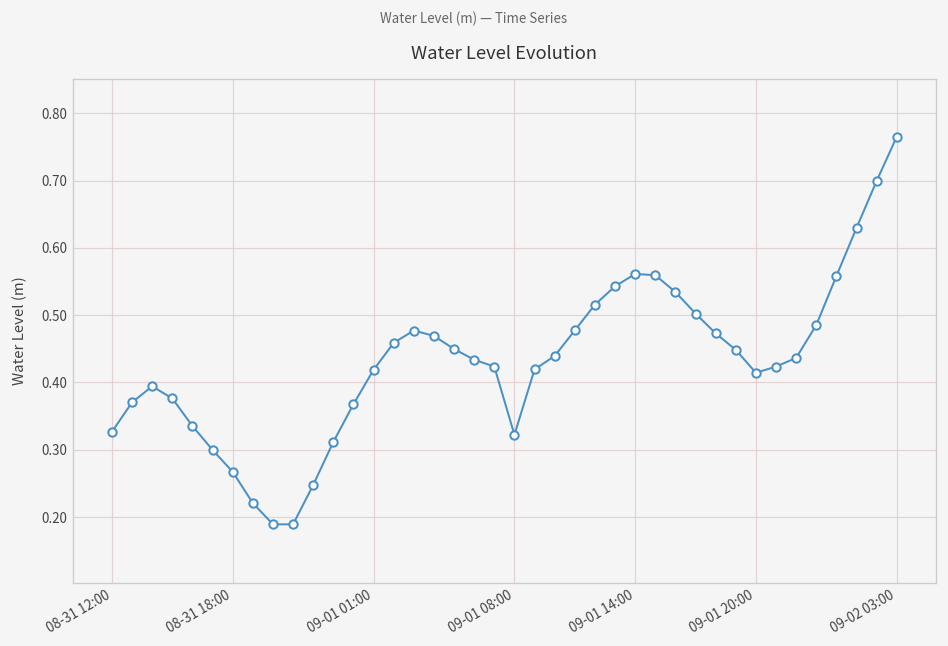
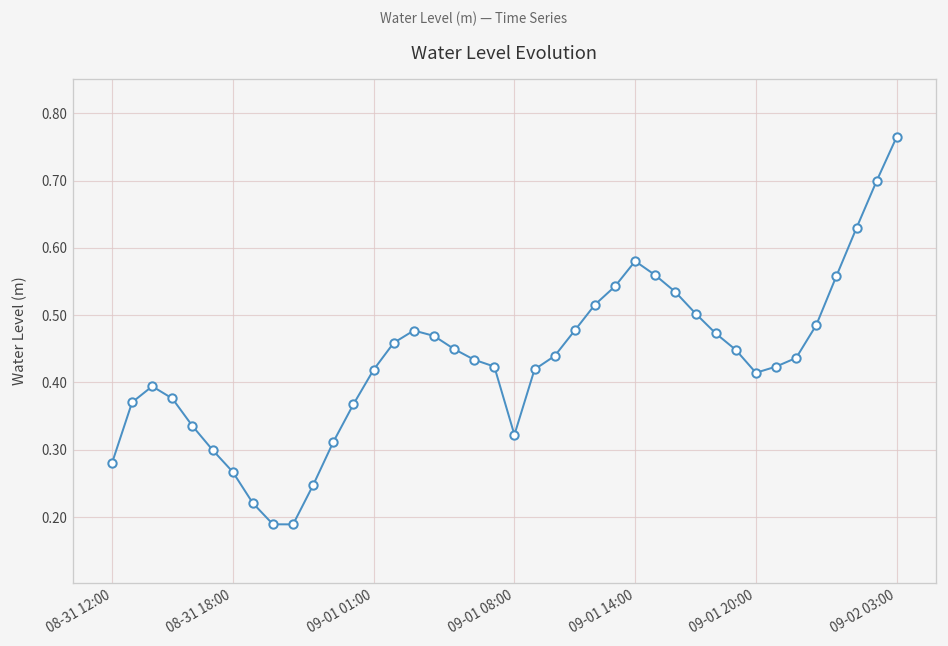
  {
-   "08-31 12:00": 0.33,
+   "08-31 12:00": 0.28,
    "08-31 18:00": 0.27,
    "09-01 01:00": 0.42,
    "09-01 08:00": 0.32,
-   "09-01 14:00": 0.56,
+   "09-01 14:00": 0.58,
    "09-01 20:00": 0.41,
    "09-02 03:00": 0.77
  }
